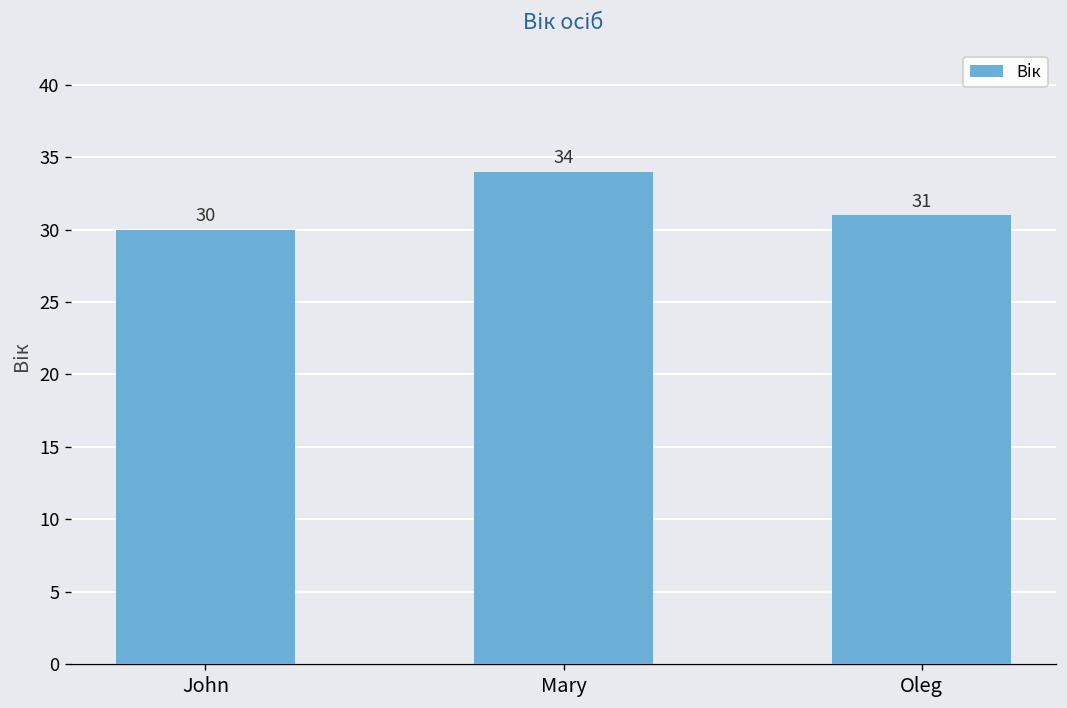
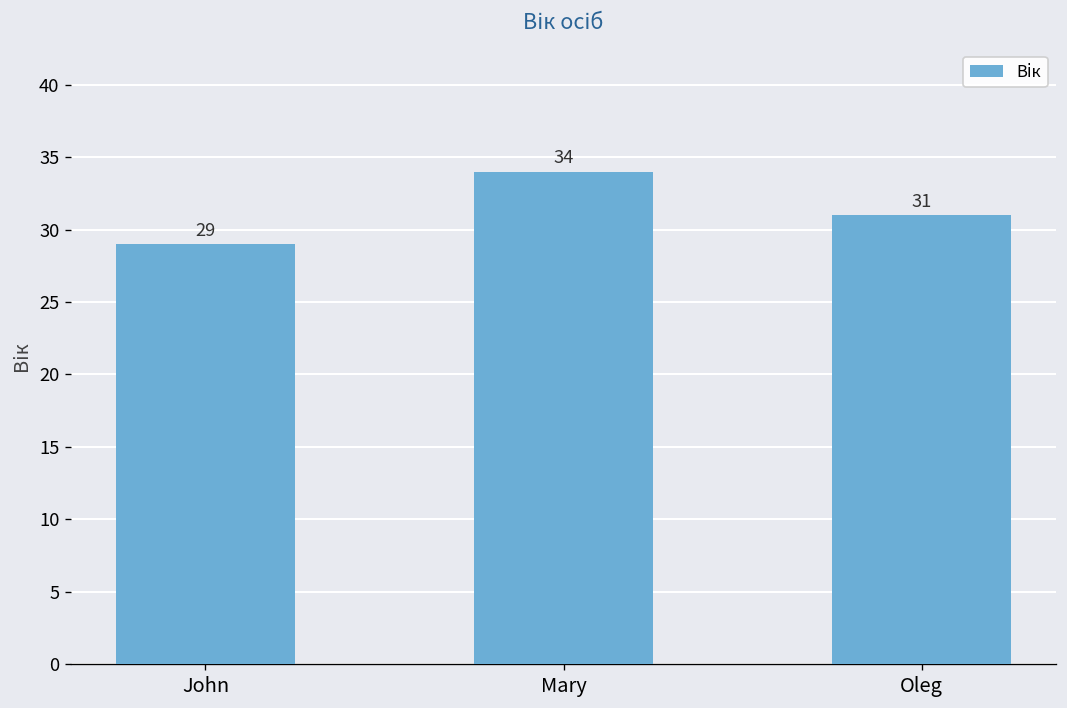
  {
-   "John": 30,
+   "John": 29,
    "Mary": 34,
    "Oleg": 31
  }
